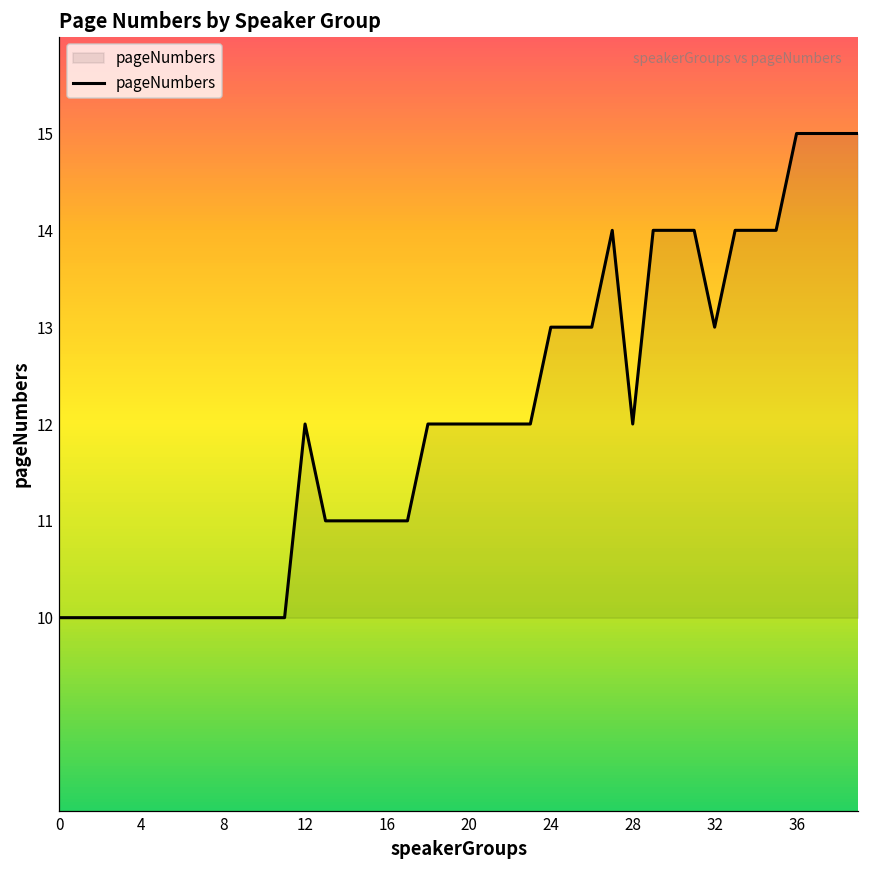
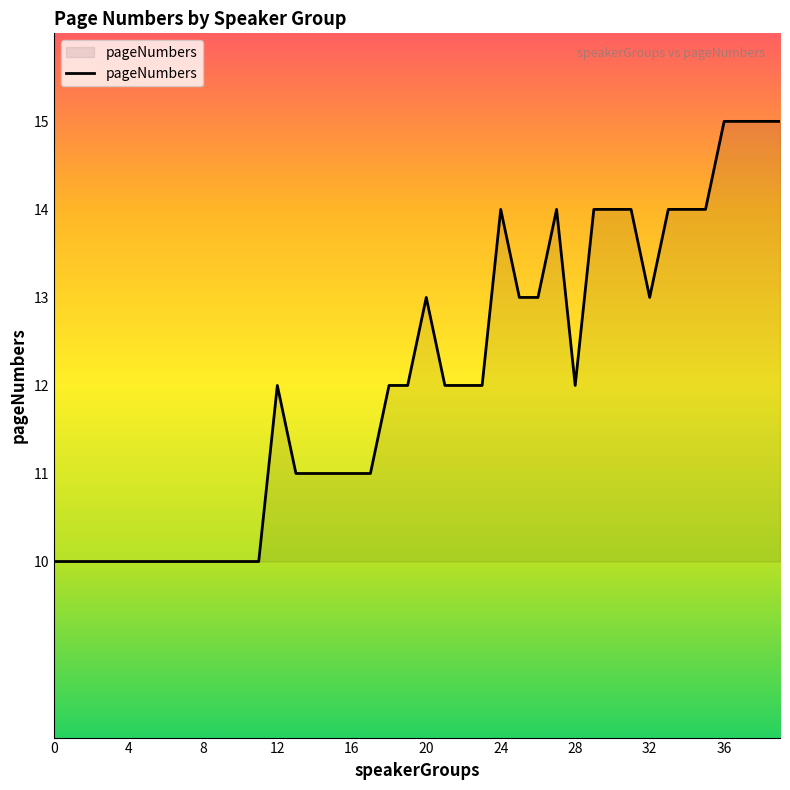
  {
    "0": 10,
    "4": 10,
    "8": 10,
    "12": 12,
    "16": 11,
-   "20": 12,
-   "24": 13,
+   "20": 13,
+   "24": 14,
    "28": 12,
    "32": 13,
    "36": 15
  }
